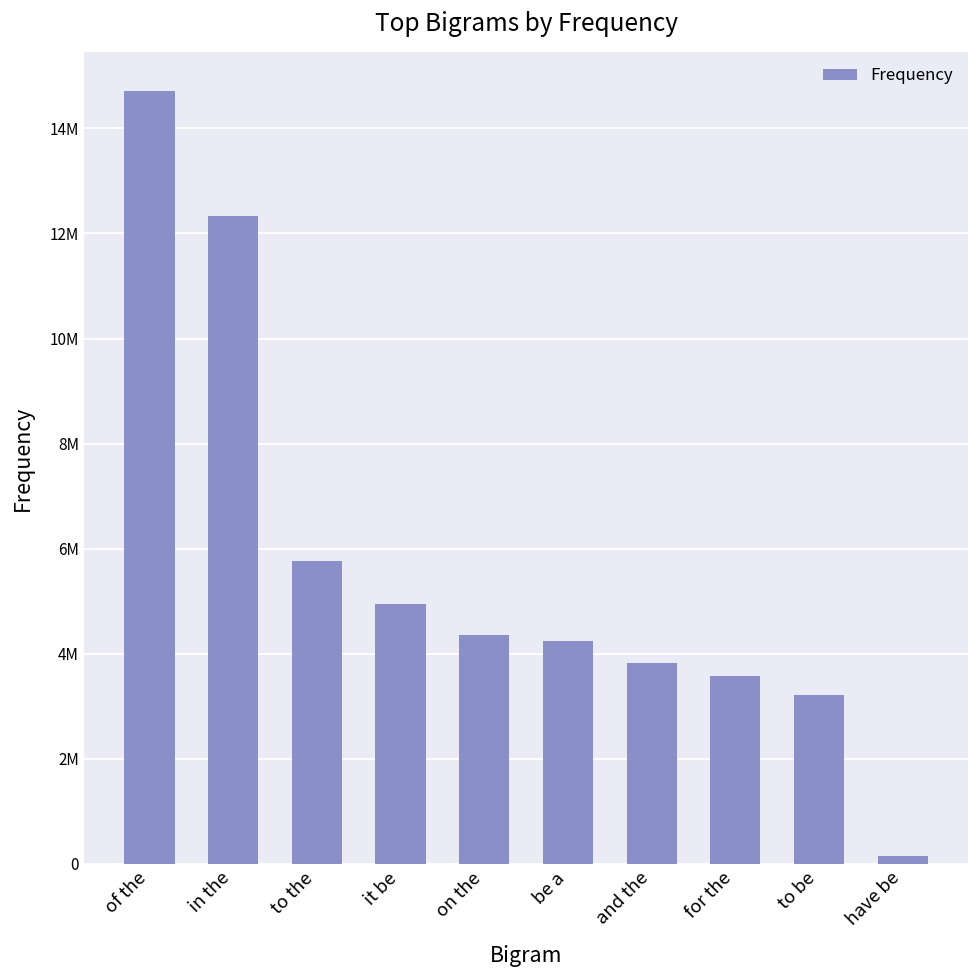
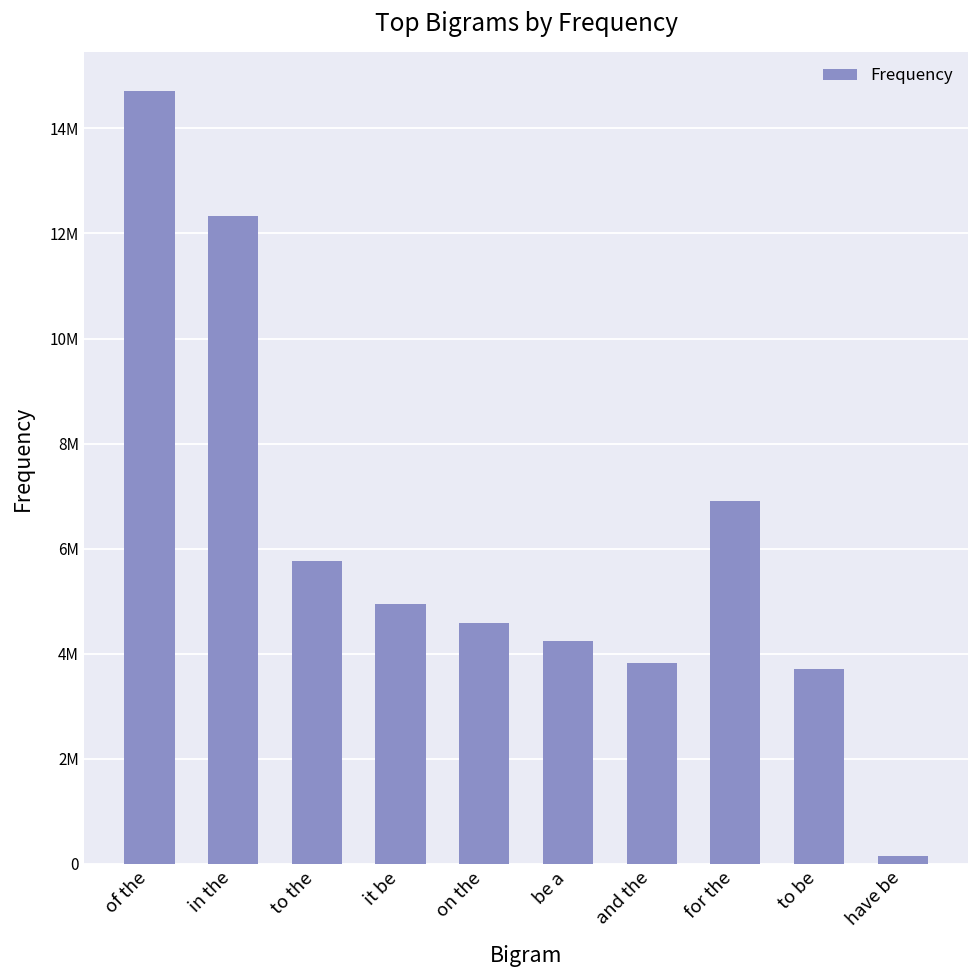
  {
    "of the": 14700000,
    "in the": 12300000,
    "to the": 5800000,
    "it be": 4900000,
-   "on the": 4400000,
+   "on the": 4600000,
    "be a": 4200000,
    "and the": 3800000,
-   "for the": 3600000,
-   "to be": 3200000,
+   "for the": 6900000,
+   "to be": 3700000,
    "have be": 100000
  }
